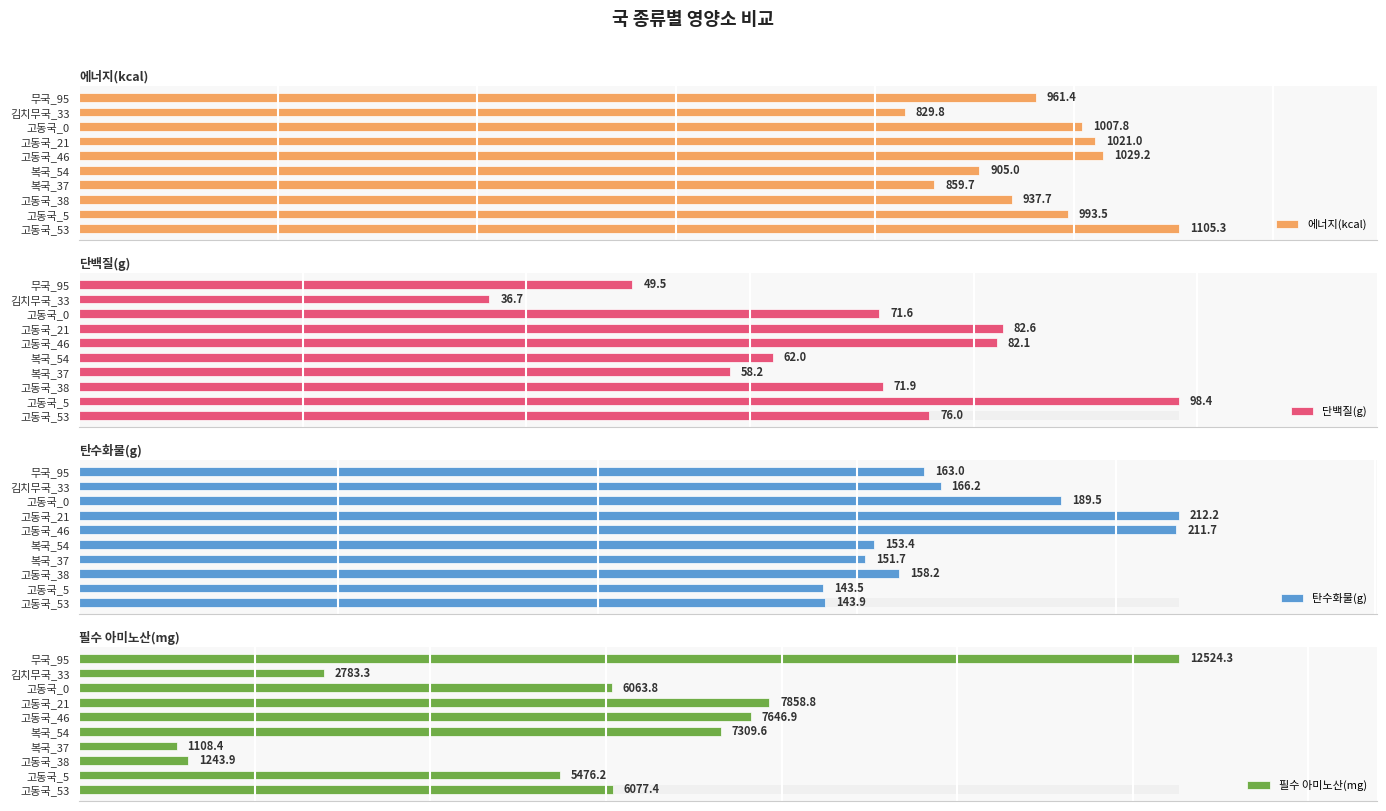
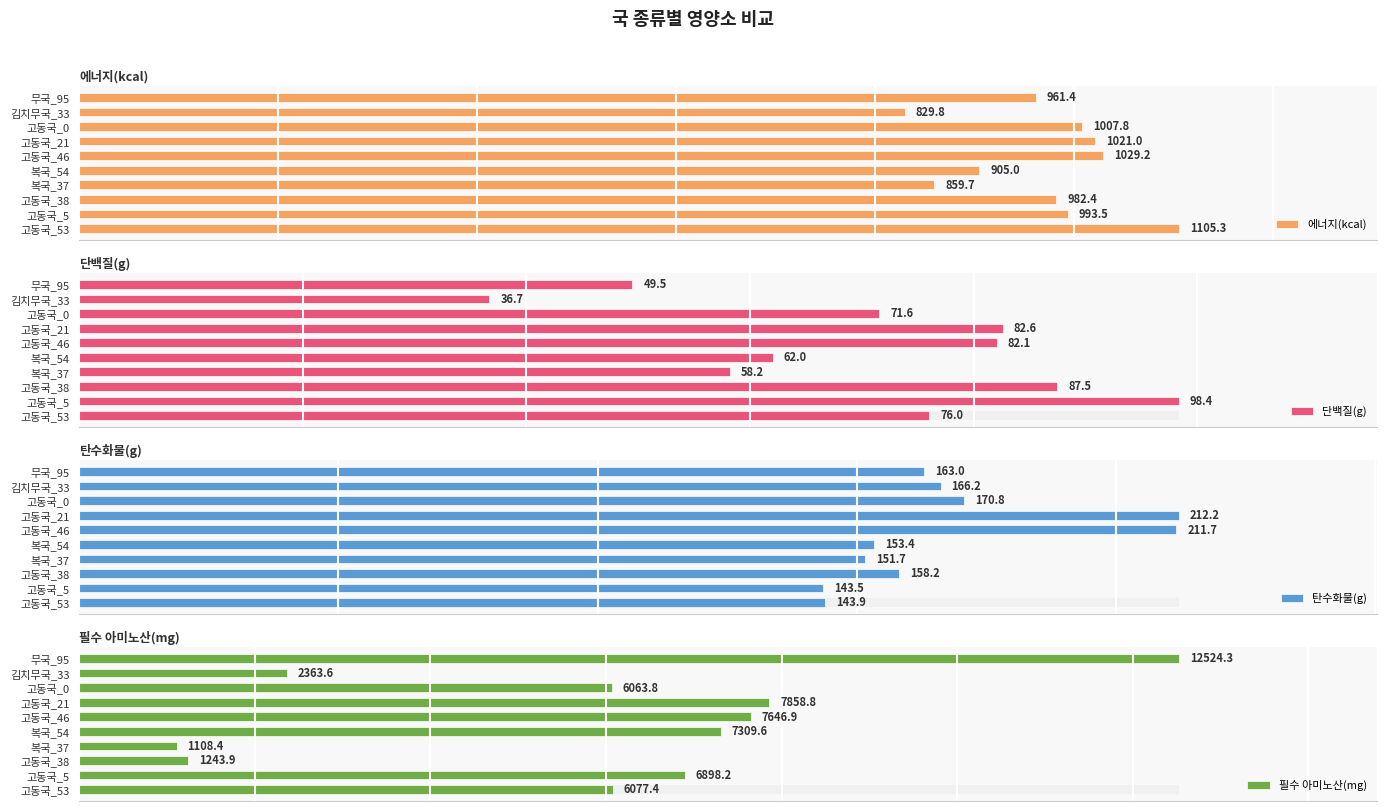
  {
    "에너지(kcal)": {
      "에너지(kcal)": {
        "무국_95": 961.4,
        "김치무국_33": 829.8,
        "고동국_0": 1007.8,
        "고동국_21": 1021.0,
        "고동국_46": 1029.2,
        "복국_54": 905.0,
        "복국_37": 859.7,
-       "고동국_38": 937.7,
+       "고동국_38": 982.4,
        "고동국_5": 993.5,
        "고동국_53": 1105.3
      }
    },
    "단백질(g)": {
      "단백질(g)": {
        "무국_95": 49.5,
        "김치무국_33": 36.7,
        "고동국_0": 71.6,
        "고동국_21": 82.6,
        "고동국_46": 82.1,
        "복국_54": 62.0,
        "복국_37": 58.2,
-       "고동국_38": 71.9,
+       "고동국_38": 87.5,
        "고동국_5": 98.4
      }
    },
    "탄수화물(g)": {
      "탄수화물(g)": {
        "무국_95": 163.0,
        "김치무국_33": 166.2,
-       "고동국_0": 189.5,
+       "고동국_0": 170.8,
        "고동국_21": 212.2,
        "고동국_46": 211.7,
        "복국_54": 153.4,
        "복국_37": 151.7,
        "고동국_38": 158.2,
        "고동국_5": 143.5
      }
    },
    "필수 아미노산(mg)": {
      "필수 아미노산(mg)": {
        "무국_95": 12524.3,
-       "김치무국_33": 2783.3,
+       "김치무국_33": 2363.6,
        "고동국_0": 6063.8,
        "고동국_21": 7858.8,
        "고동국_46": 7646.9,
        "복국_54": 7309.6,
        "복국_37": 1108.4,
        "고동국_38": 1243.9,
-       "고동국_5": 5476.2
+       "고동국_5": 6898.2
      }
    }
  }
